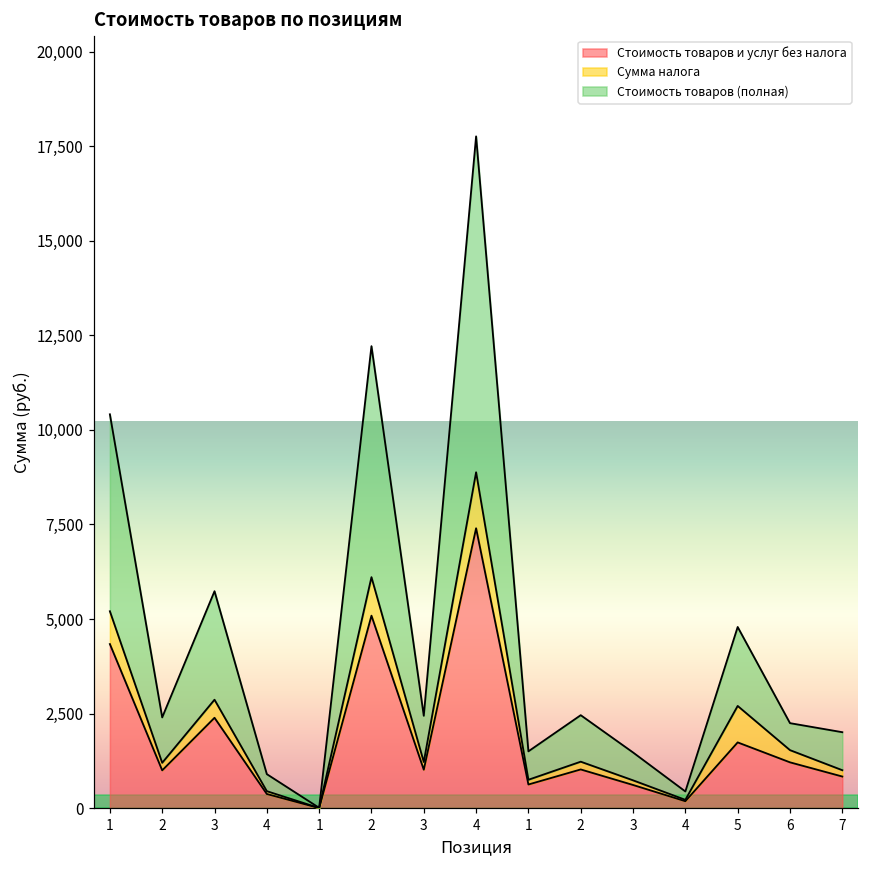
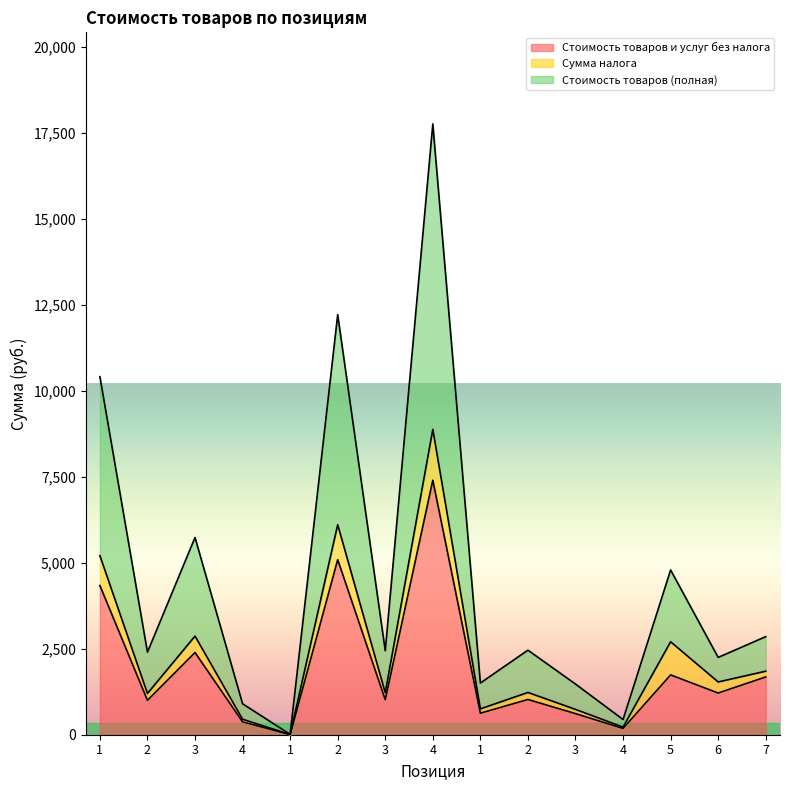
  {
    "Стоимость товаров и услуг без налога": {
      "5": "1,700",
      "6": "1,200",
-     "7": "800"
+     "7": "1,700"
    },
    "Сумма налога": {
      "5": "1,000",
      "6": "300",
      "7": "200"
    },
    "Стоимость товаров (полная)": {
      "5": "2,100",
      "6": "700",
      "7": "1,000"
    }
  }
